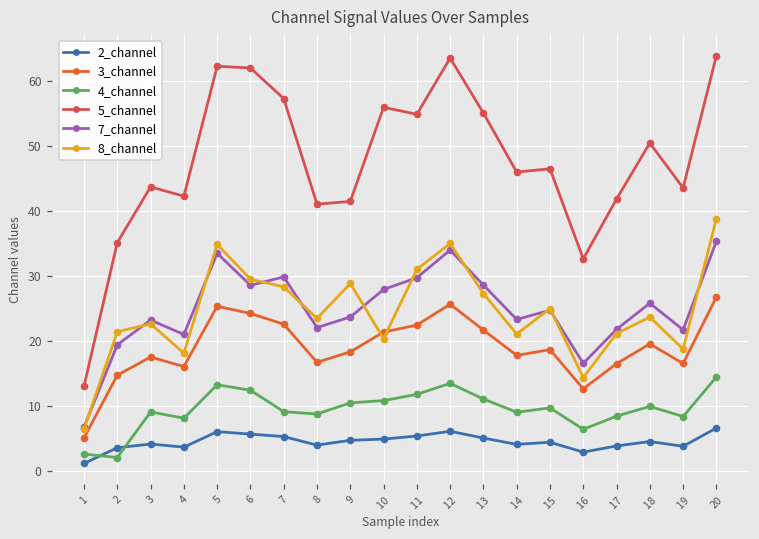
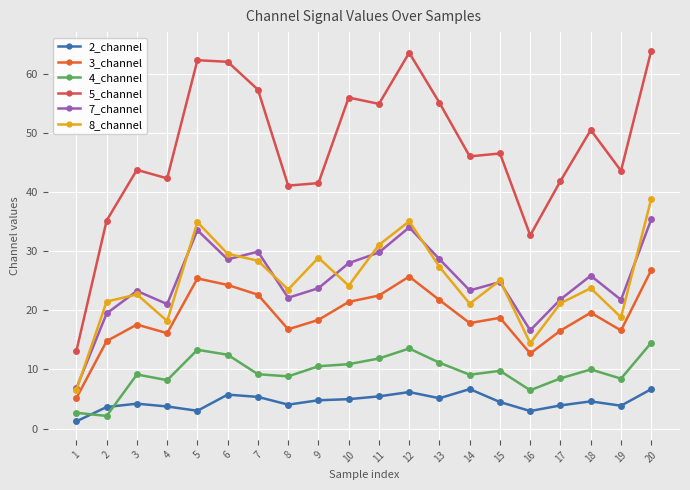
  {
    "2_channel": {
      "1": 1,
      "2": 4,
      "3": 4,
      "4": 4,
-     "5": 6,
+     "5": 3,
      "6": 6,
      "7": 5,
      "8": 4,
      "9": 5,
      "10": 5,
      "11": 5,
      "12": 6,
      "13": 5,
-     "14": 4,
+     "14": 7,
      "15": 4,
      "16": 3,
      "17": 4,
      "18": 5,
      "19": 4,
      "20": 7
    },
    "4_channel": {
      "1": 3,
      "2": 2,
      "3": 9,
      "4": 8,
      "5": 13,
      "6": 12,
      "7": 9,
      "8": 9,
      "9": 11,
      "10": 11,
      "11": 12,
      "12": 14,
      "13": 11,
      "14": 9,
      "15": 10,
      "16": 6,
      "17": 8,
      "18": 10,
      "19": 8,
      "20": 15
    },
    "7_channel": {
      "2": 19,
      "3": 23,
      "4": 21,
      "5": 34,
      "6": 29,
      "7": 30,
      "8": 22,
      "9": 24,
      "10": 28,
      "11": 30,
      "12": 34,
      "13": 29,
      "14": 23,
      "16": 17,
      "17": 22,
      "18": 26,
      "19": 22,
      "20": 35
    },
    "8_channel": {
      "2": 21,
      "3": 23,
      "4": 18,
      "5": 35,
      "6": 30,
      "7": 28,
      "8": 24,
      "9": 29,
-     "10": 20,
+     "10": 24,
      "11": 31,
      "12": 35,
      "13": 27,
      "14": 21,
      "16": 14,
      "17": 21,
      "18": 24,
      "19": 19,
      "20": 39
    }
  }
